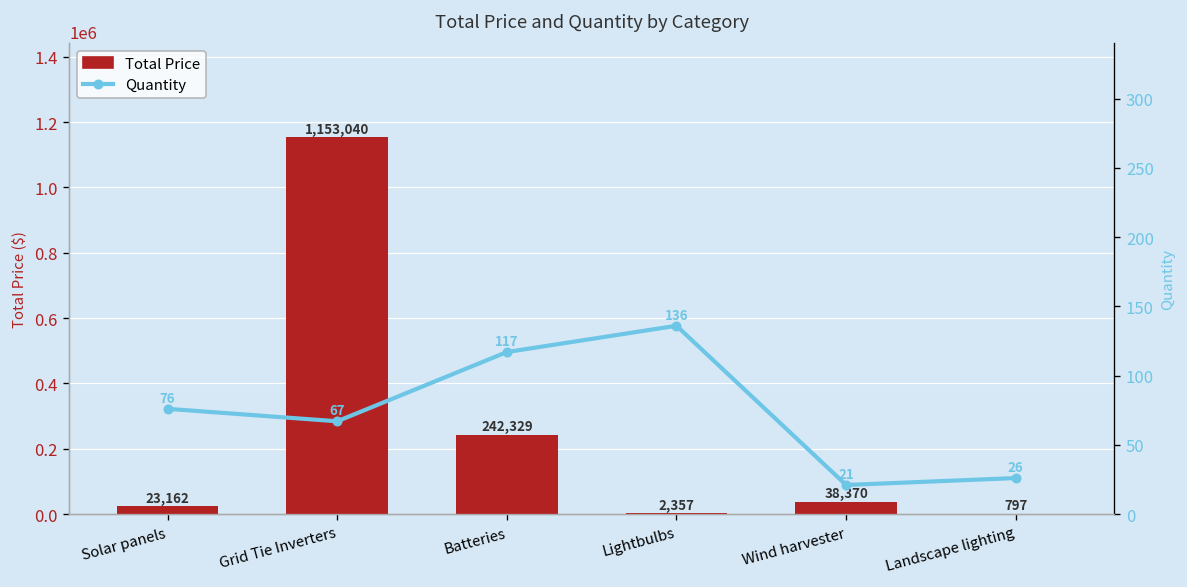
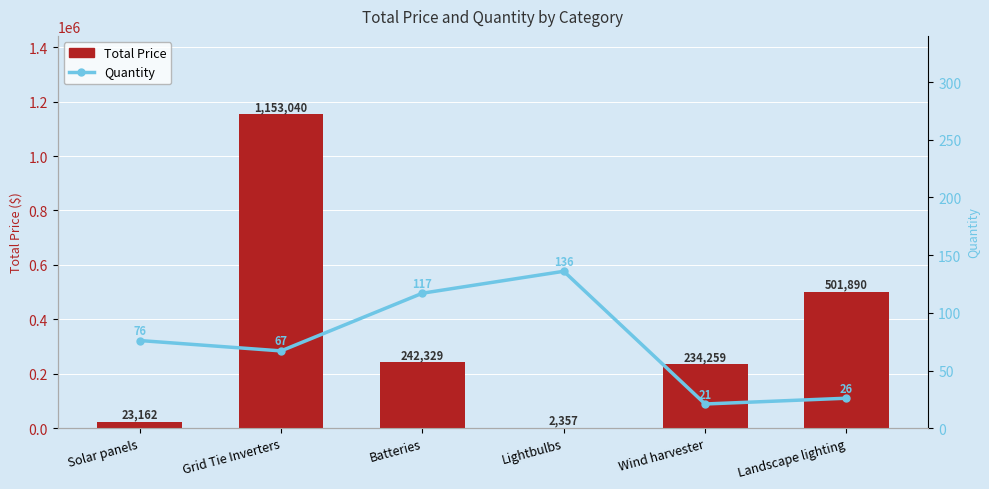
  {
    "Total Price": {
      "Grid Tie Inverters": "1,153,040",
-     "Wind harvester": "38,370",
-     "Landscape lighting": "797"
+     "Wind harvester": "234,259",
+     "Landscape lighting": "501,890"
    },
    "Quantity": {
      "Solar panels": "76",
      "Grid Tie Inverters": "67",
      "Batteries": "117",
      "Lightbulbs": "136",
      "Wind harvester": "21",
      "Landscape lighting": "26"
    }
  }
